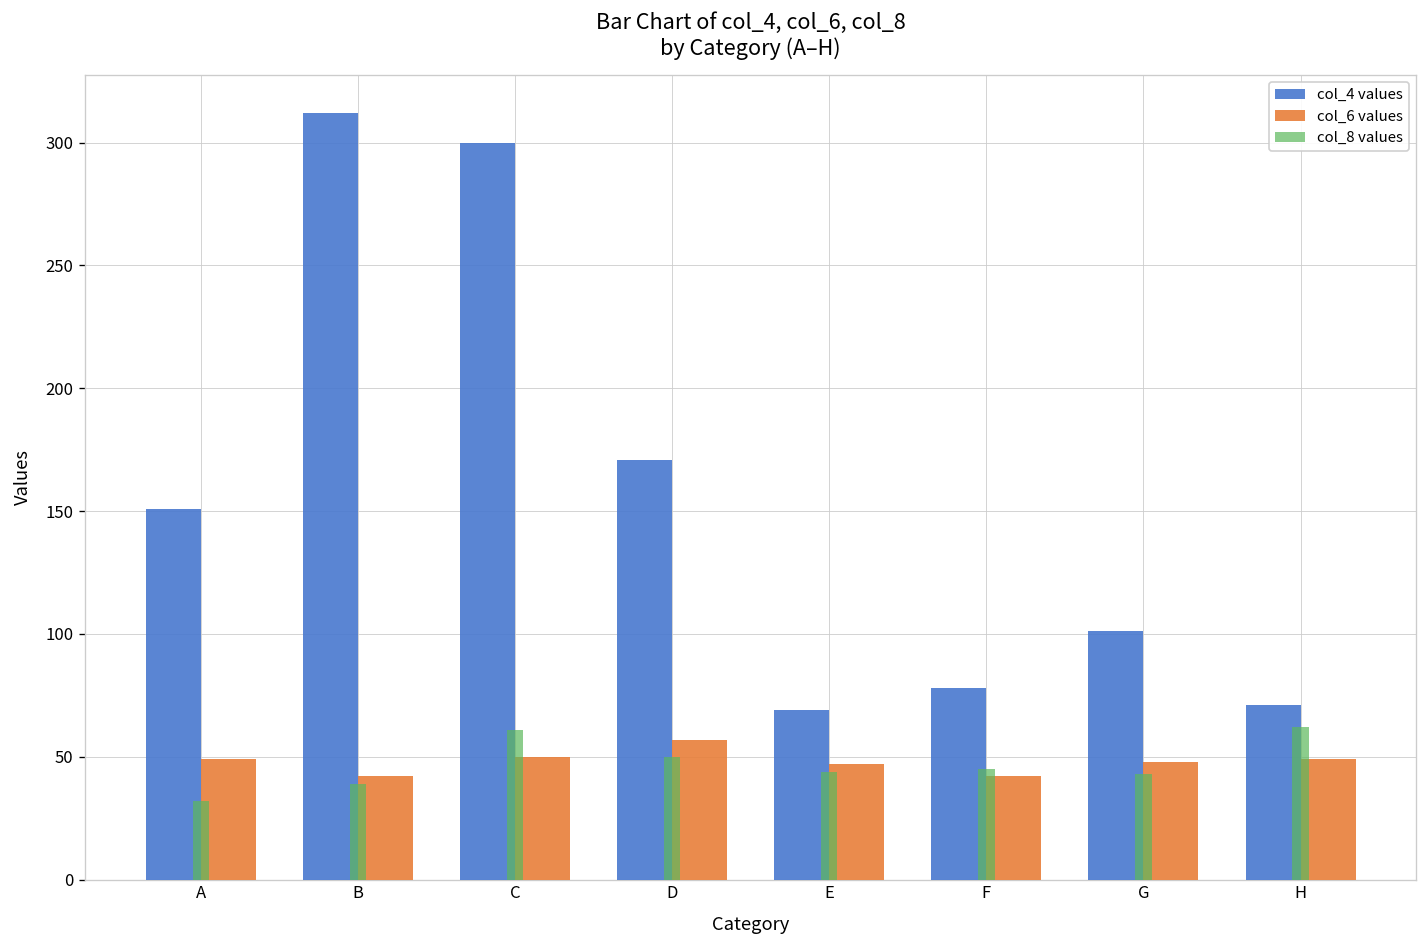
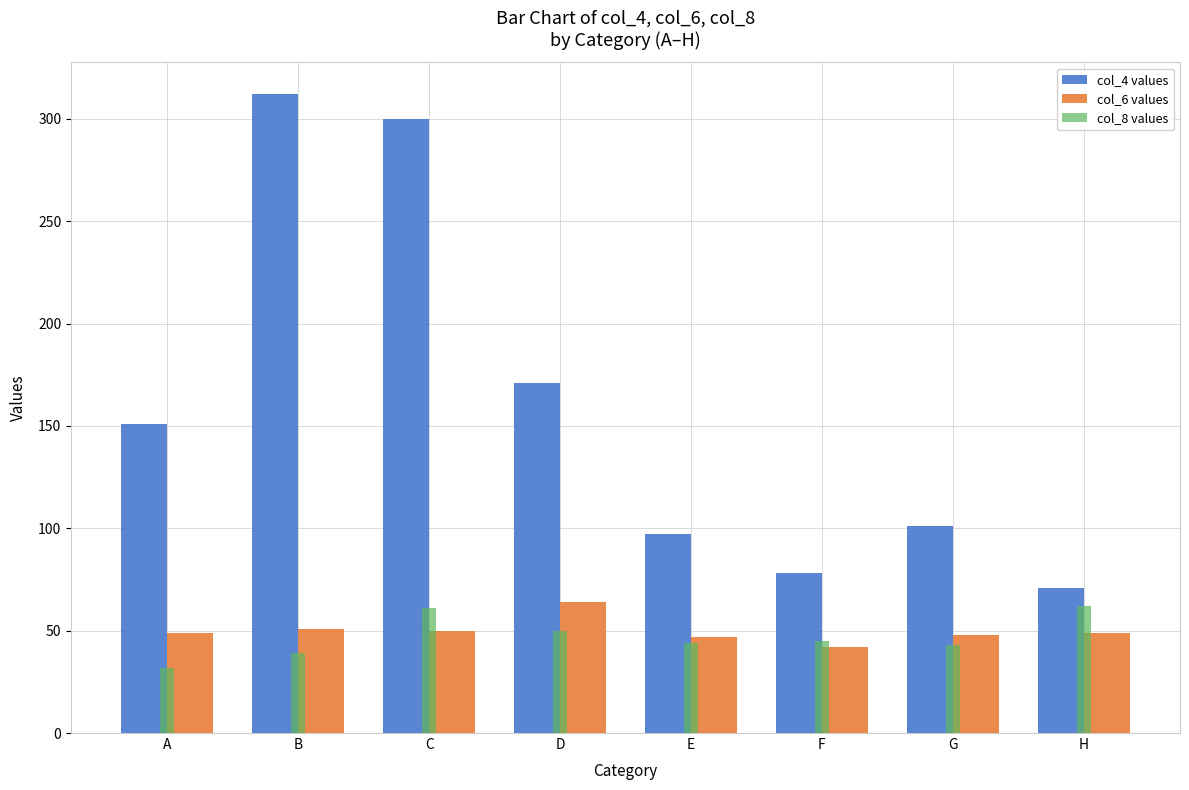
  {
    "col_4 values": {
      "A": 151,
      "B": 312,
      "C": 300,
      "D": 171,
-     "E": 69,
+     "E": 97,
      "F": 78,
      "G": 101,
      "H": 71
    },
    "col_6 values": {
      "A": 49,
-     "B": 42,
+     "B": 51,
      "C": 50,
-     "D": 57,
+     "D": 64,
      "E": 47,
      "F": 42,
      "G": 48,
      "H": 49
    },
    "col_8 values": {
      "A": 32,
      "B": 39,
      "C": 61,
      "D": 50,
      "E": 44,
      "F": 45,
      "G": 43,
      "H": 62
    }
  }
